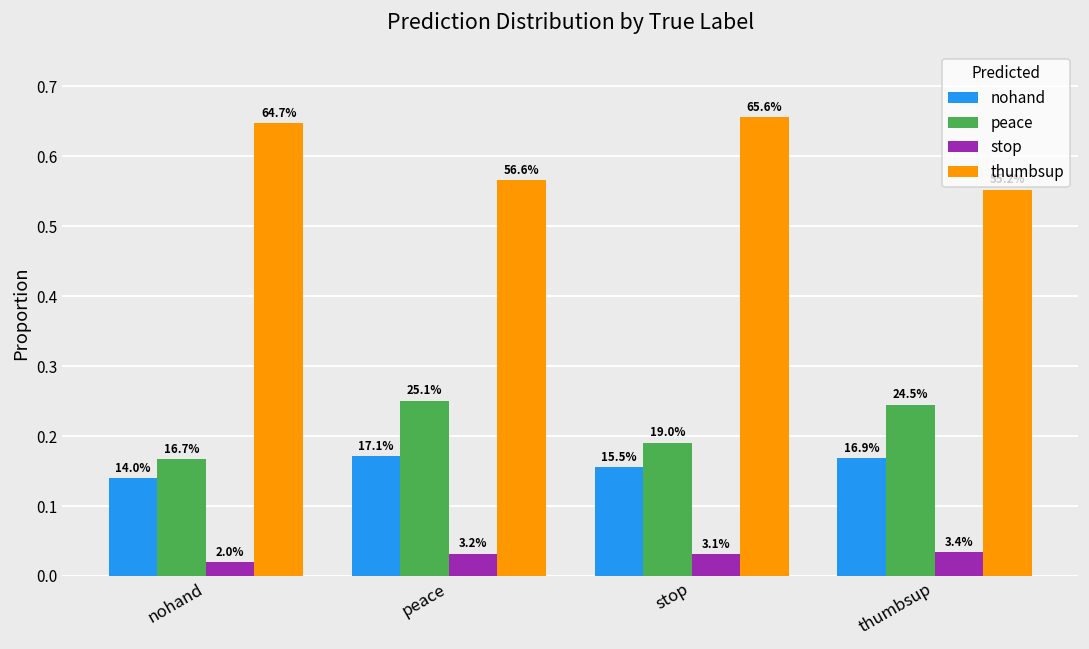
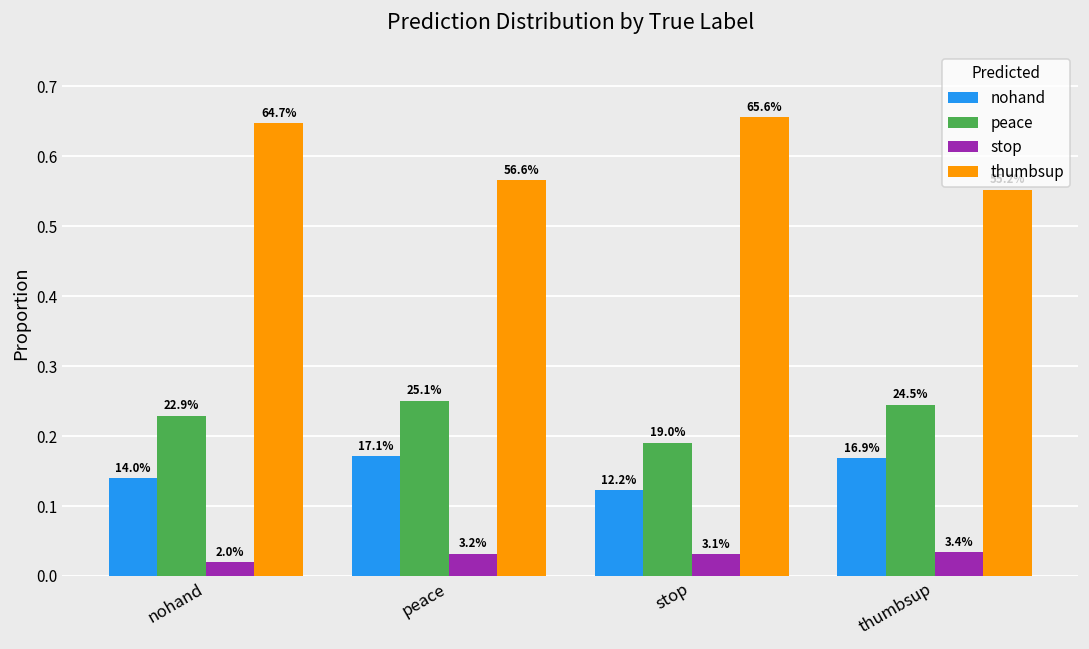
  {
    "nohand": {
      "nohand": "14.0%",
      "peace": "17.1%",
-     "stop": "15.5%",
+     "stop": "12.2%",
      "thumbsup": "16.9%"
    },
    "peace": {
-     "nohand": "16.7%",
+     "nohand": "22.9%",
      "peace": "25.1%",
      "stop": "19.0%",
      "thumbsup": "24.5%"
    },
    "stop": {
      "nohand": "2.0%",
      "peace": "3.2%",
      "stop": "3.1%",
      "thumbsup": "3.4%"
    },
    "thumbsup": {
      "nohand": "64.7%",
      "peace": "56.6%",
      "stop": "65.6%"
    }
  }
